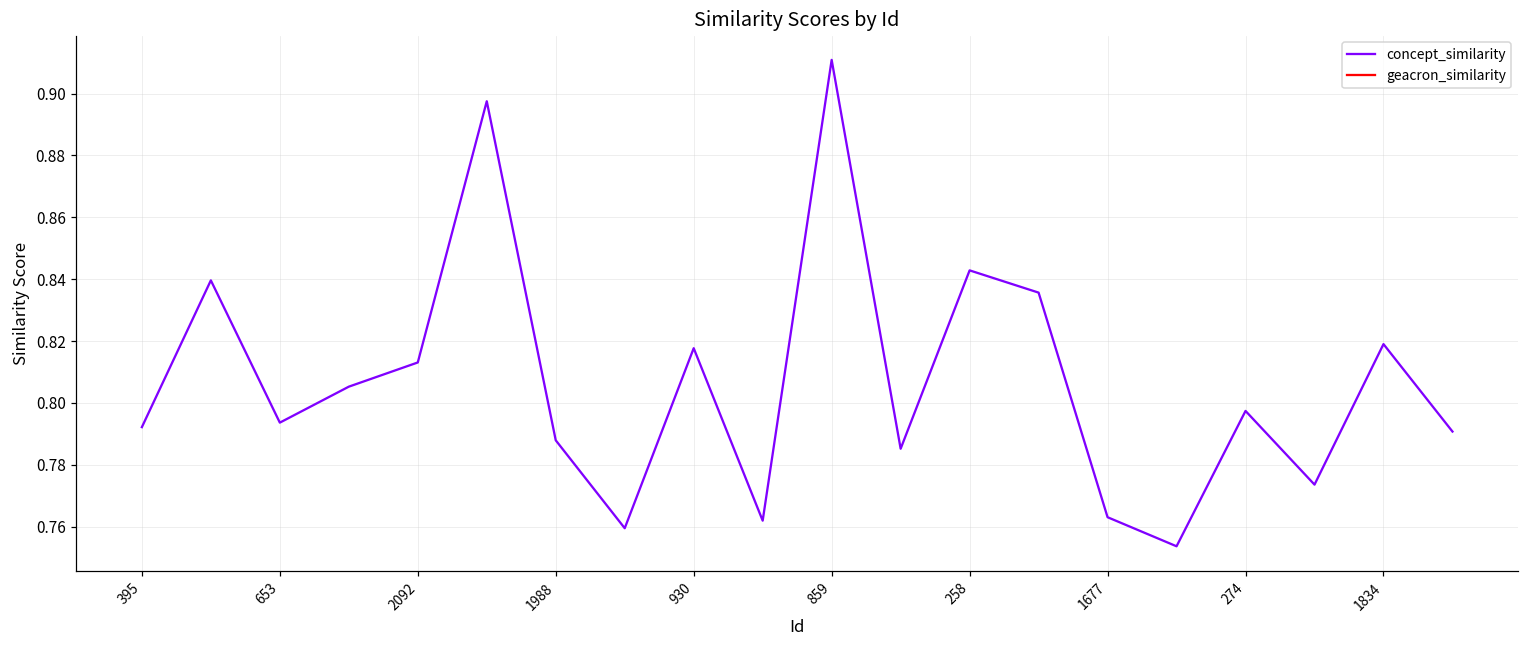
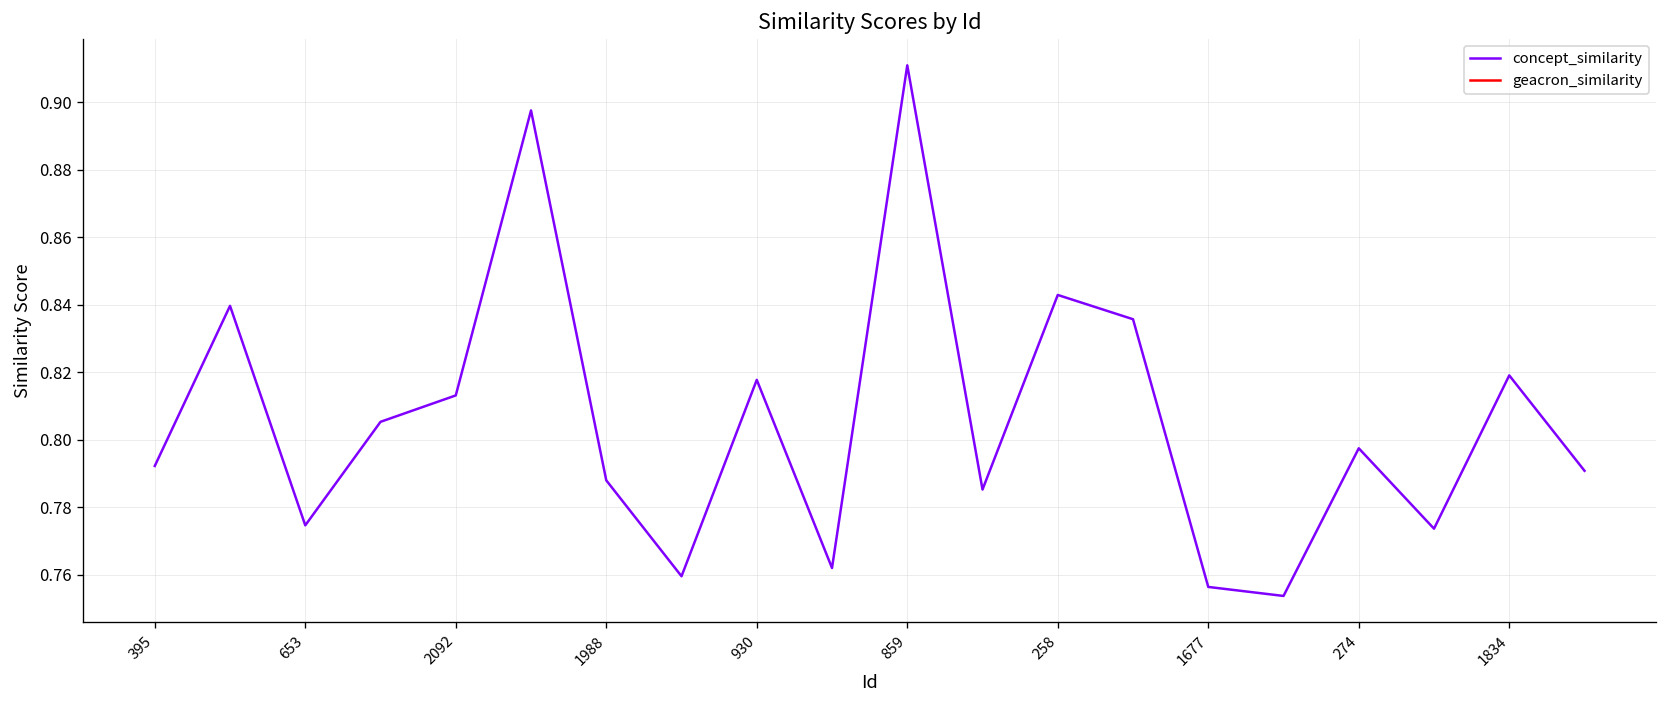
  {
    "395": 0.792,
-   "653": 0.794,
+   "653": 0.775,
    "2092": 0.813,
    "1988": 0.788,
    "930": 0.818,
    "859": 0.911,
    "258": 0.843,
-   "1677": 0.763,
+   "1677": 0.756,
    "274": 0.797,
    "1834": 0.819
  }
